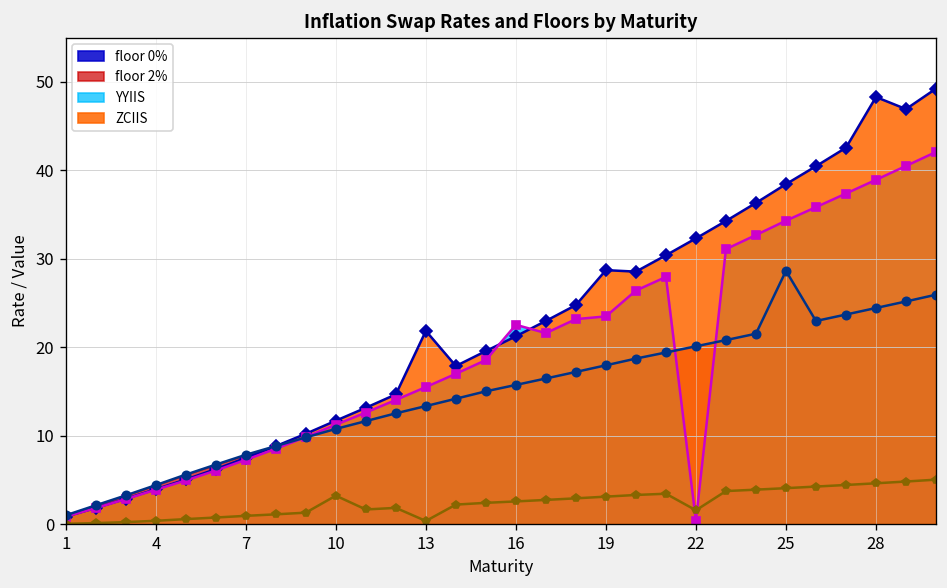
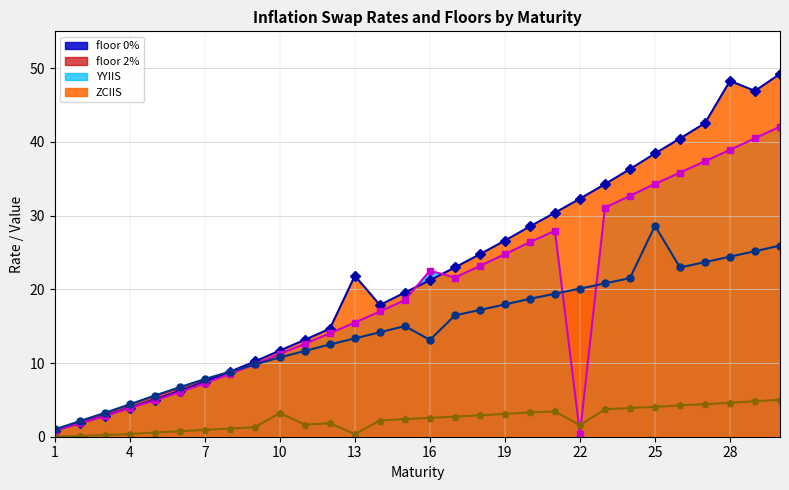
  {
    "floor 0%": {
      "1": 0,
      "4": 0,
      "7": 1,
      "10": 3,
      "13": 0,
      "16": 3,
      "19": 3,
      "22": 2,
      "25": 4,
      "28": 5
    },
    "floor 2%": {
      "4": 4,
      "7": 8,
      "10": 11,
      "13": 13,
-     "16": 16,
+     "16": 13,
      "19": 18,
      "22": 20,
      "25": 29,
      "28": 24
    },
    "YYIIS": {
      "10": 11,
      "13": 15,
      "16": 23,
-     "19": 23,
+     "19": 25,
      "22": 0,
      "25": 34,
      "28": 39
    },
    "ZCIIS": {
      "10": 12,
      "13": 22,
      "16": 21,
-     "19": 29,
+     "19": 27,
      "22": 32,
      "25": 38,
      "28": 48
    }
  }
